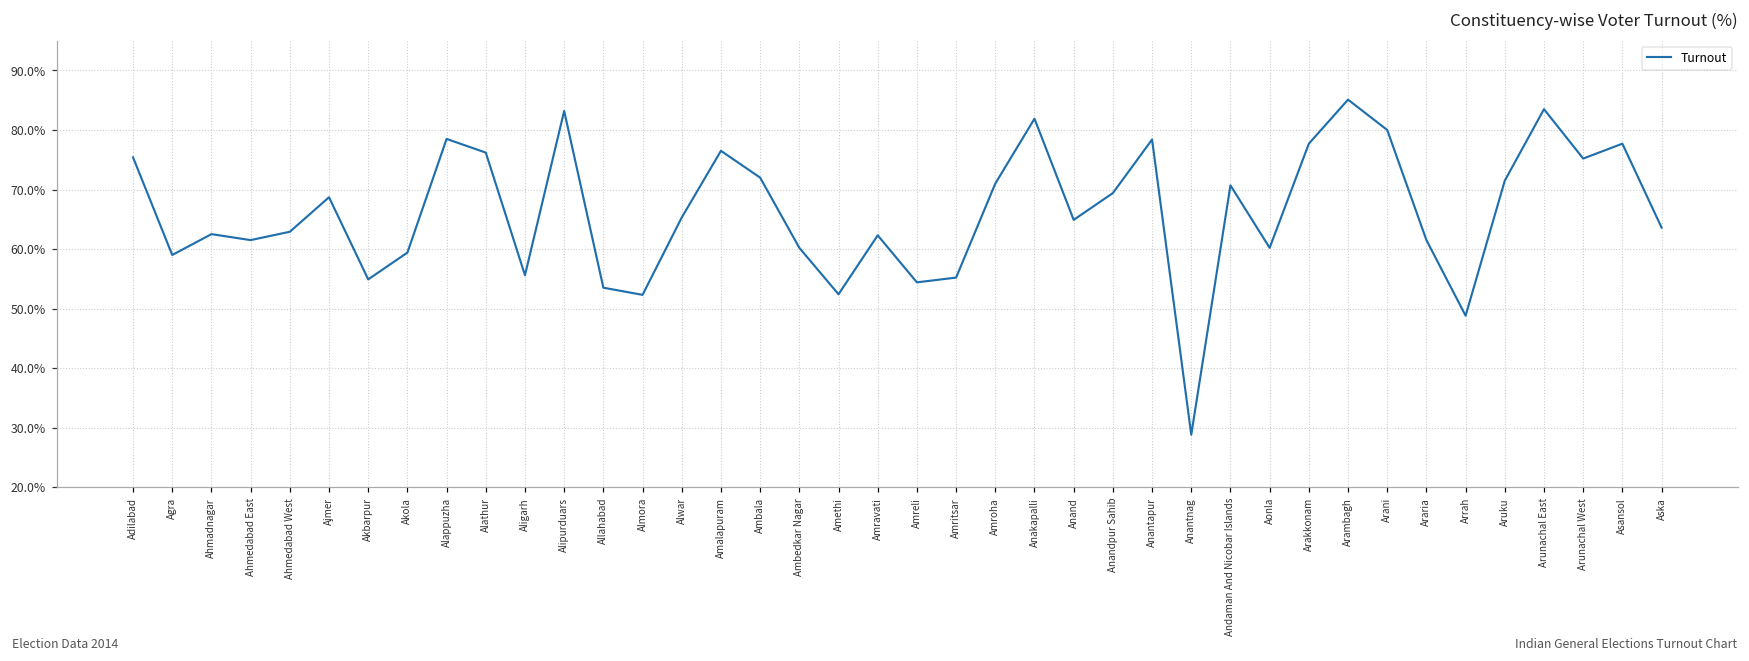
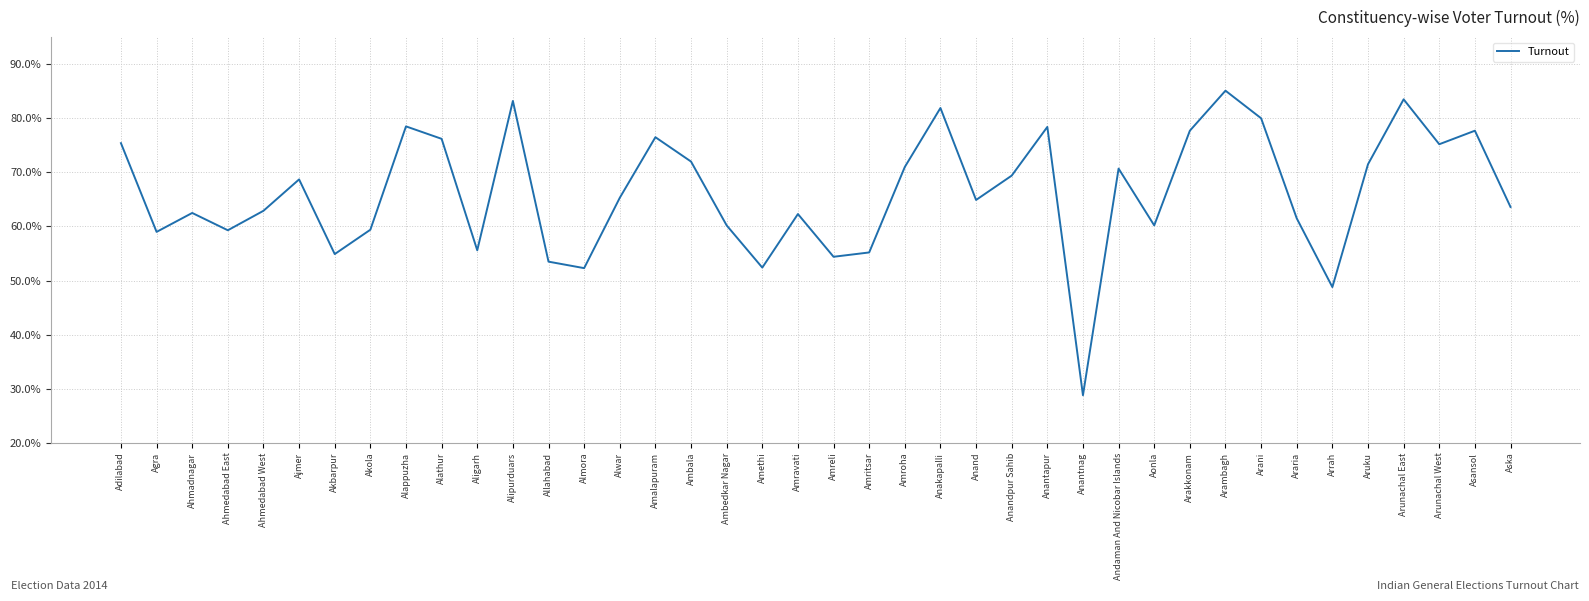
  {
    "Adilabad": "75%",
    "Agra": "59%",
    "Ahmadnagar": "63%",
-   "Ahmedabad East": "62%",
+   "Ahmedabad East": "59%",
    "Ahmedabad West": "63%",
    "Ajmer": "69%",
    "Akbarpur": "55%",
    "Akola": "59%",
    "Alappuzha": "79%",
    "Alathur": "76%",
    "Aligarh": "56%",
    "Alipurduars": "83%",
    "Allahabad": "54%",
    "Almora": "52%",
    "Alwar": "65%",
    "Amalapuram": "77%",
    "Ambala": "72%",
    "Ambedkar Nagar": "60%",
    "Amethi": "52%",
    "Amravati": "62%",
    "Amreli": "54%",
    "Amritsar": "55%",
    "Amroha": "71%",
    "Anakapalli": "82%",
    "Anand": "65%",
    "Anandpur Sahib": "69%",
    "Anantapur": "78%",
    "Anantnag": "29%",
    "Andaman And Nicobar Islands": "71%",
    "Aonla": "60%",
    "Arakkonam": "78%",
    "Arambagh": "85%",
    "Arani": "80%",
    "Araria": "62%",
    "Arrah": "49%",
    "Aruku": "72%",
    "Arunachal East": "84%",
    "Arunachal West": "75%",
    "Asansol": "78%",
    "Aska": "64%"
  }
